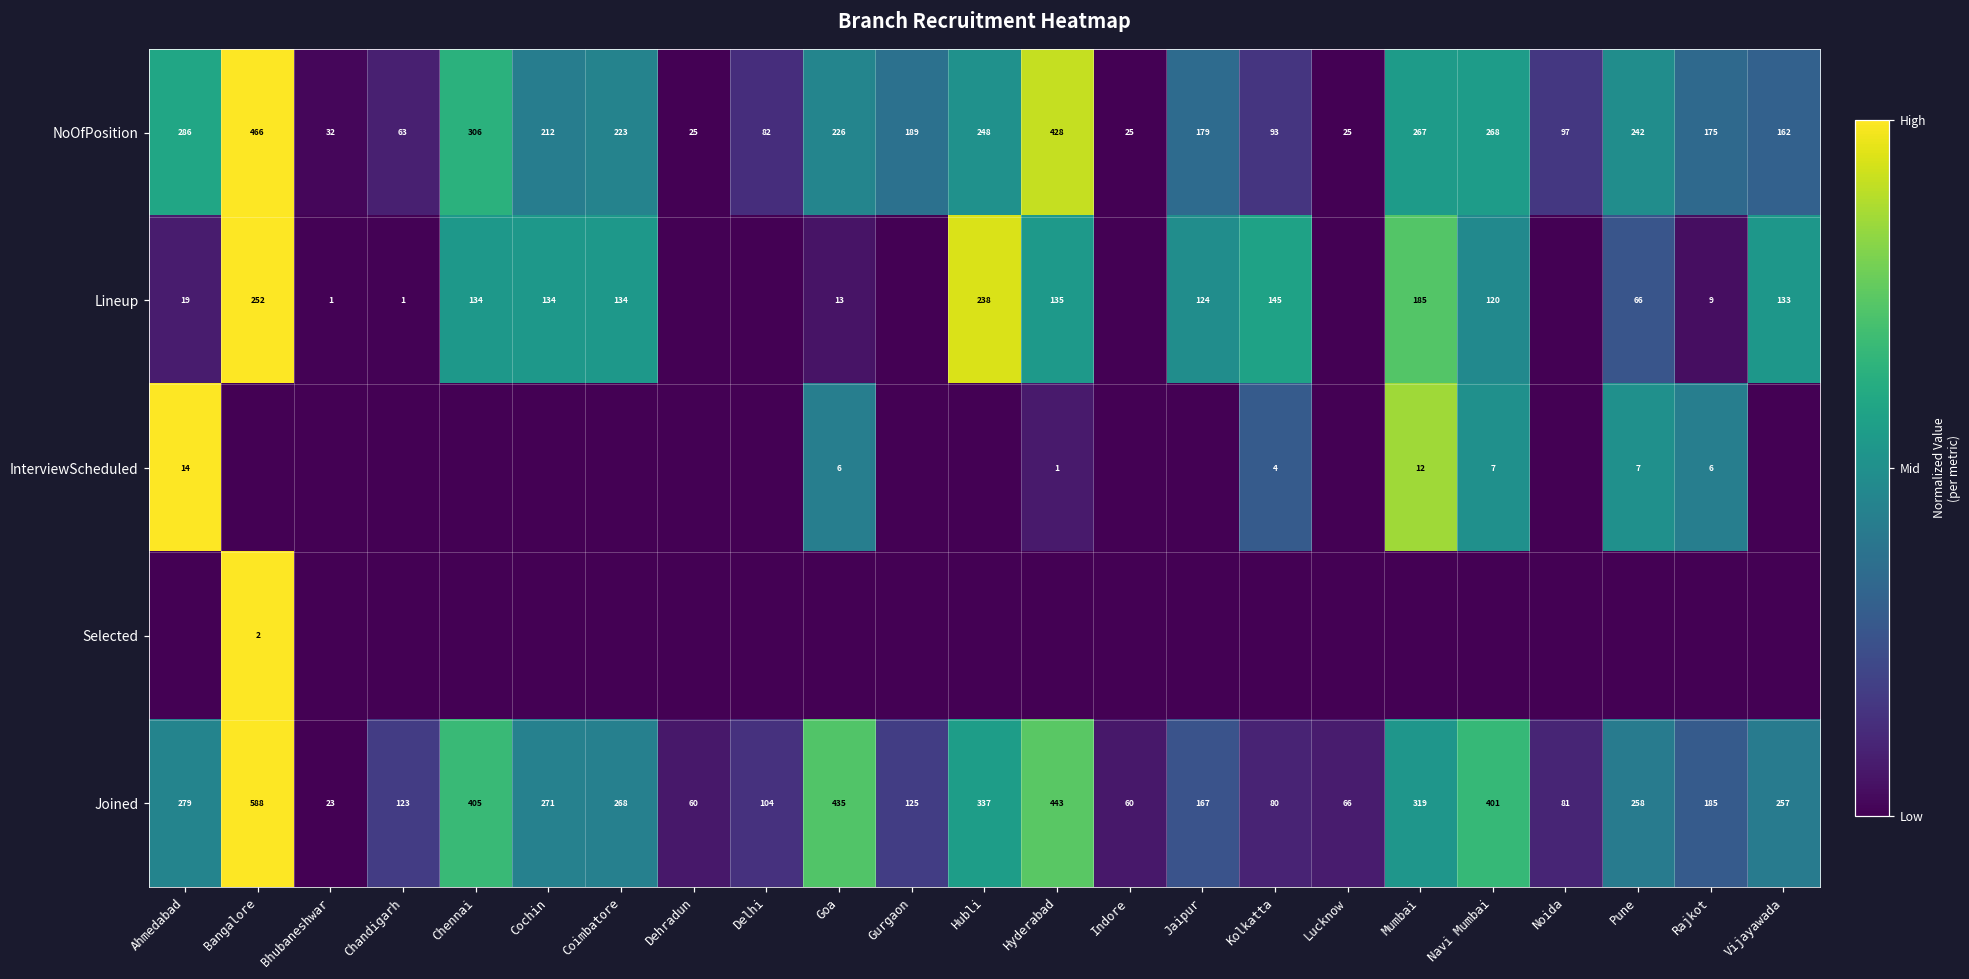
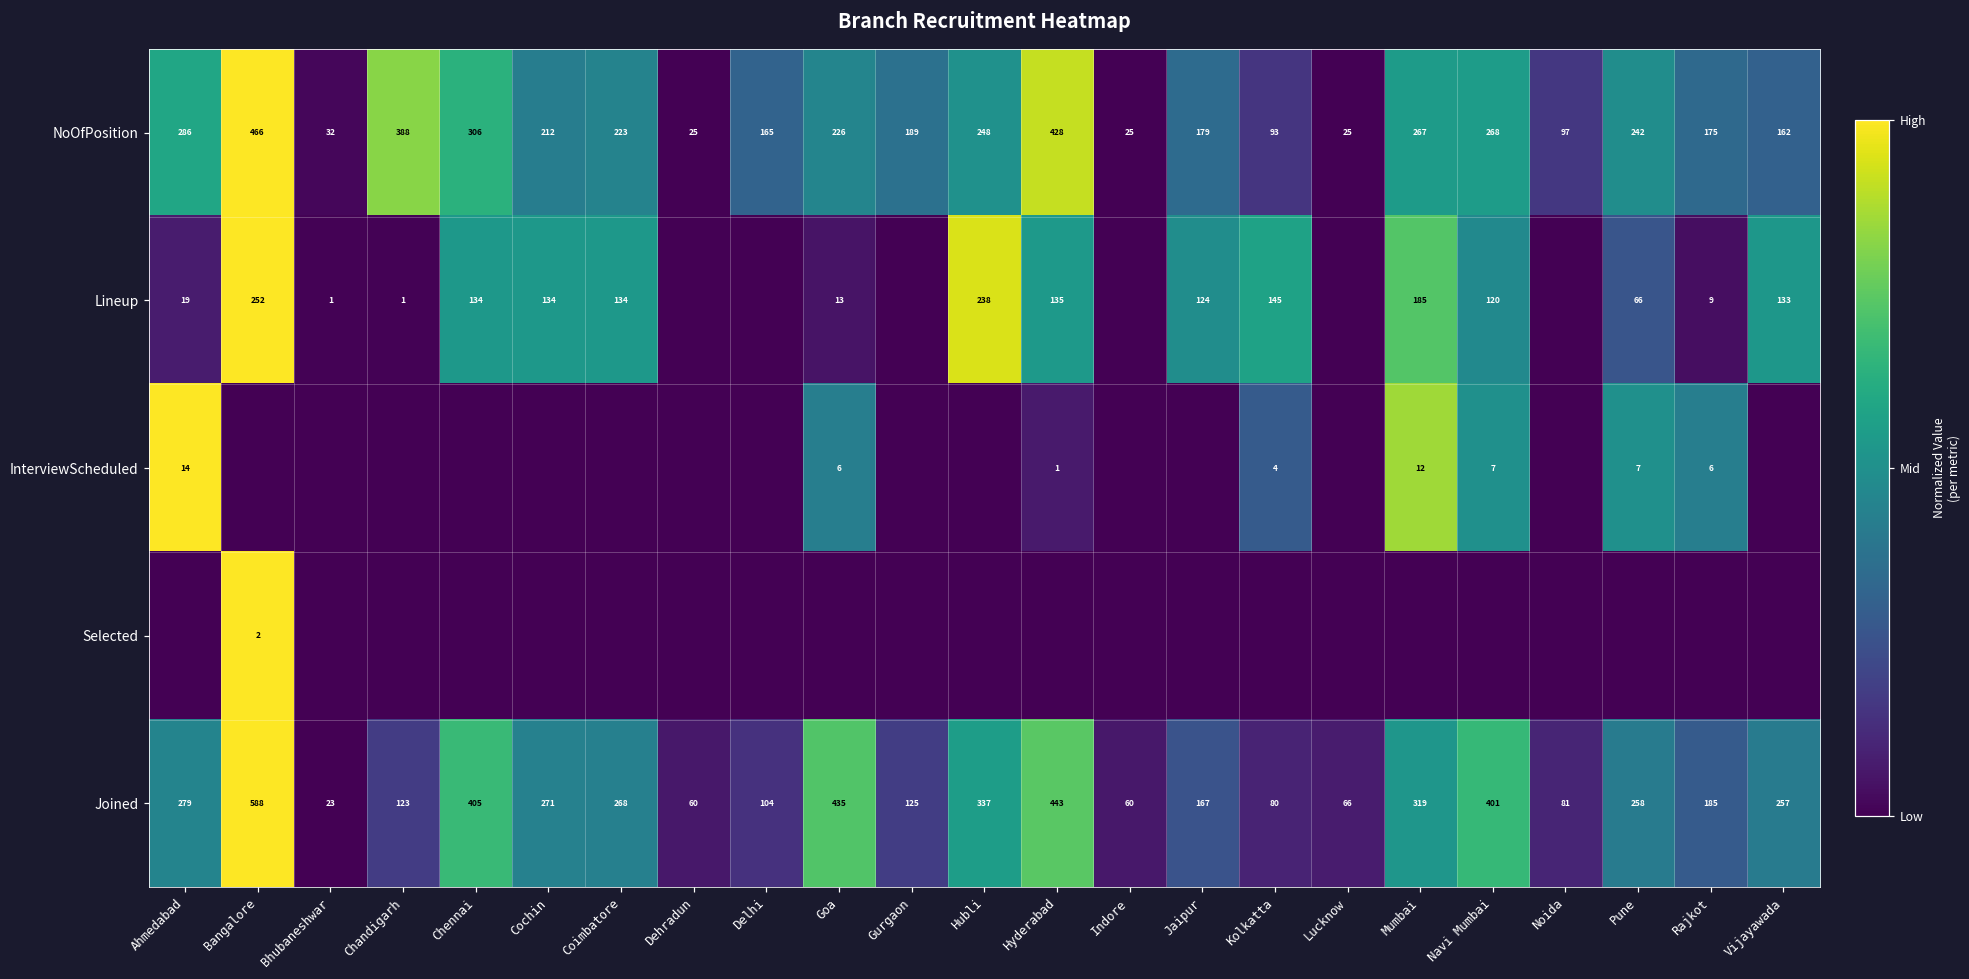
  {
    "NoOfPosition": {
      "Ahmedabad": 286,
      "Bangalore": 466,
      "Bhubaneshwar": 32,
-     "Chandigarh": 63,
+     "Chandigarh": 388,
      "Chennai": 306,
      "Cochin": 212,
      "Coimbatore": 223,
      "Dehradun": 25,
-     "Delhi": 82,
+     "Delhi": 165,
      "Goa": 226,
      "Gurgaon": 189,
      "Hubli": 248,
      "Hyderabad": 428,
      "Indore": 25,
      "Jaipur": 179,
      "Kolkatta": 93,
      "Lucknow": 25,
      "Mumbai": 267,
      "Navi Mumbai": 268,
      "Noida": 97,
      "Pune": 242,
      "Rajkot": 175,
      "Vijayawada": 162
    },
    "Lineup": {
      "Ahmedabad": 19,
      "Bangalore": 252,
      "Bhubaneshwar": 1,
      "Chandigarh": 1,
      "Chennai": 134,
      "Cochin": 134,
      "Coimbatore": 134,
      "Goa": 13,
      "Hubli": 238,
      "Hyderabad": 135,
      "Jaipur": 124,
      "Kolkatta": 145,
      "Mumbai": 185,
      "Navi Mumbai": 120,
      "Pune": 66,
      "Rajkot": 9,
      "Vijayawada": 133
    },
    "InterviewScheduled": {
      "Ahmedabad": 14,
      "Goa": 6,
      "Hyderabad": 1,
      "Kolkatta": 4,
      "Mumbai": 12,
      "Navi Mumbai": 7,
      "Pune": 7,
      "Rajkot": 6
    },
    "Selected": {
      "Bangalore": 2
    },
    "Joined": {
      "Ahmedabad": 279,
      "Bangalore": 588,
      "Bhubaneshwar": 23,
      "Chandigarh": 123,
      "Chennai": 405,
      "Cochin": 271,
      "Coimbatore": 268,
      "Dehradun": 60,
      "Delhi": 104,
      "Goa": 435,
      "Gurgaon": 125,
      "Hubli": 337,
      "Hyderabad": 443,
      "Indore": 60,
      "Jaipur": 167,
      "Kolkatta": 80,
      "Lucknow": 66,
      "Mumbai": 319,
      "Navi Mumbai": 401,
      "Noida": 81,
      "Pune": 258,
      "Rajkot": 185,
      "Vijayawada": 257
    }
  }
